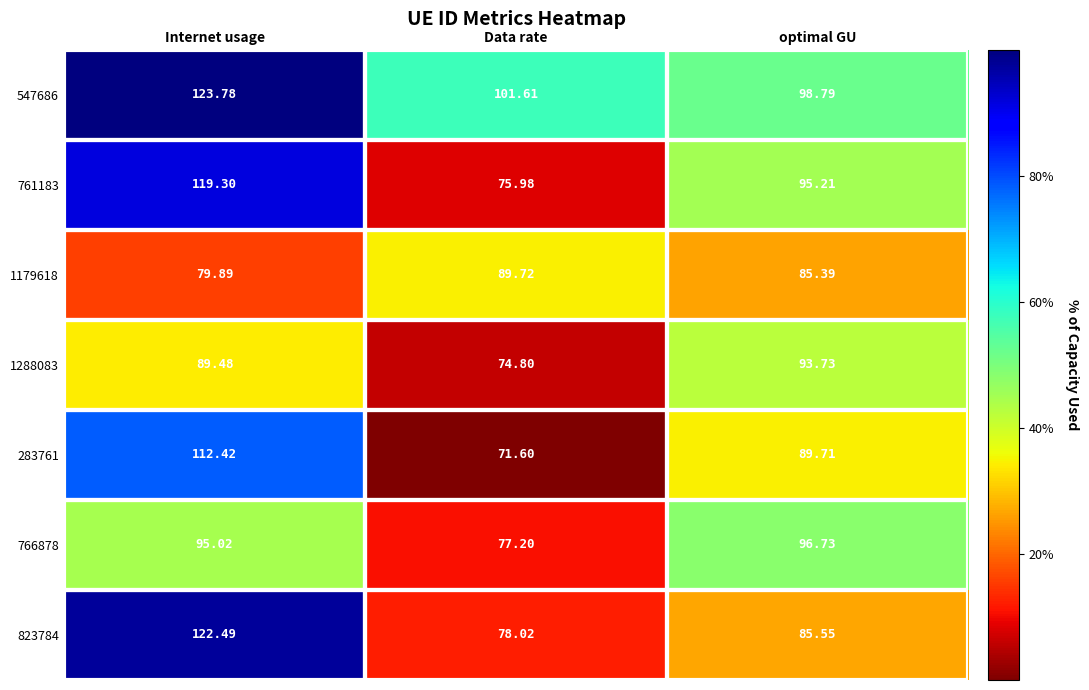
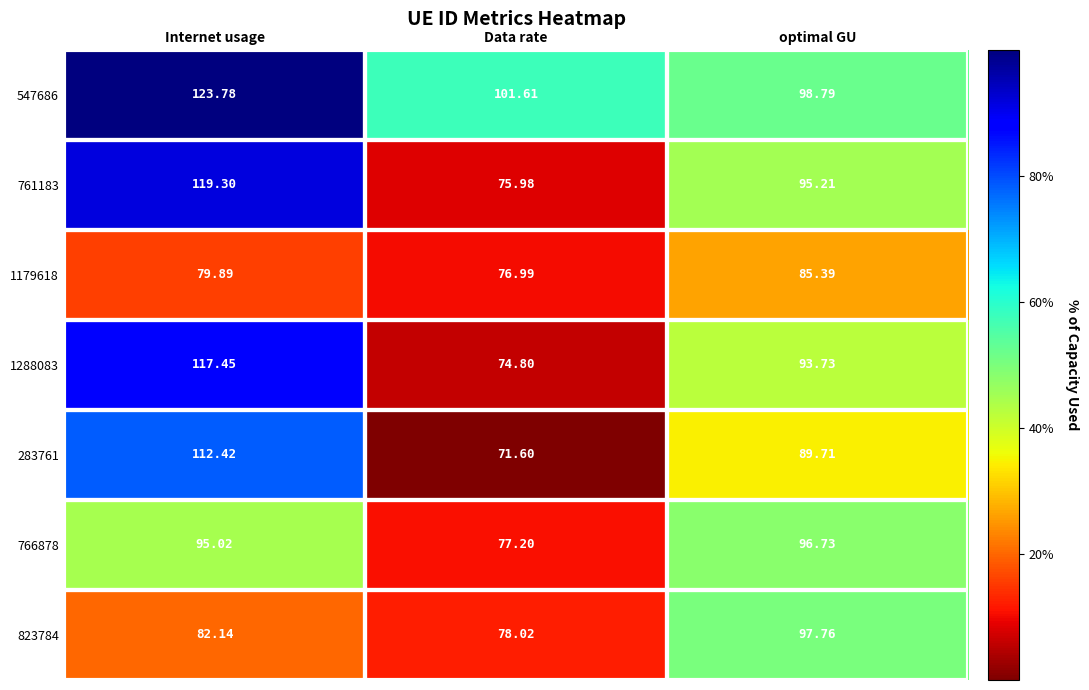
  {
    "547686": {
      "Internet usage": 123.78,
      "Data rate": 101.61,
      "optimal GU": 98.79
    },
    "761183": {
      "Internet usage": 119.30,
      "Data rate": 75.98,
      "optimal GU": 95.21
    },
    "1179618": {
      "Internet usage": 79.89,
-     "Data rate": 89.72,
+     "Data rate": 76.99,
      "optimal GU": 85.39
    },
    "1288083": {
-     "Internet usage": 89.48,
+     "Internet usage": 117.45,
      "Data rate": 74.80,
      "optimal GU": 93.73
    },
    "283761": {
      "Internet usage": 112.42,
      "Data rate": 71.60,
      "optimal GU": 89.71
    },
    "766878": {
      "Internet usage": 95.02,
      "Data rate": 77.20,
      "optimal GU": 96.73
    },
    "823784": {
-     "Internet usage": 122.49,
+     "Internet usage": 82.14,
      "Data rate": 78.02,
-     "optimal GU": 85.55
+     "optimal GU": 97.76
    }
  }
